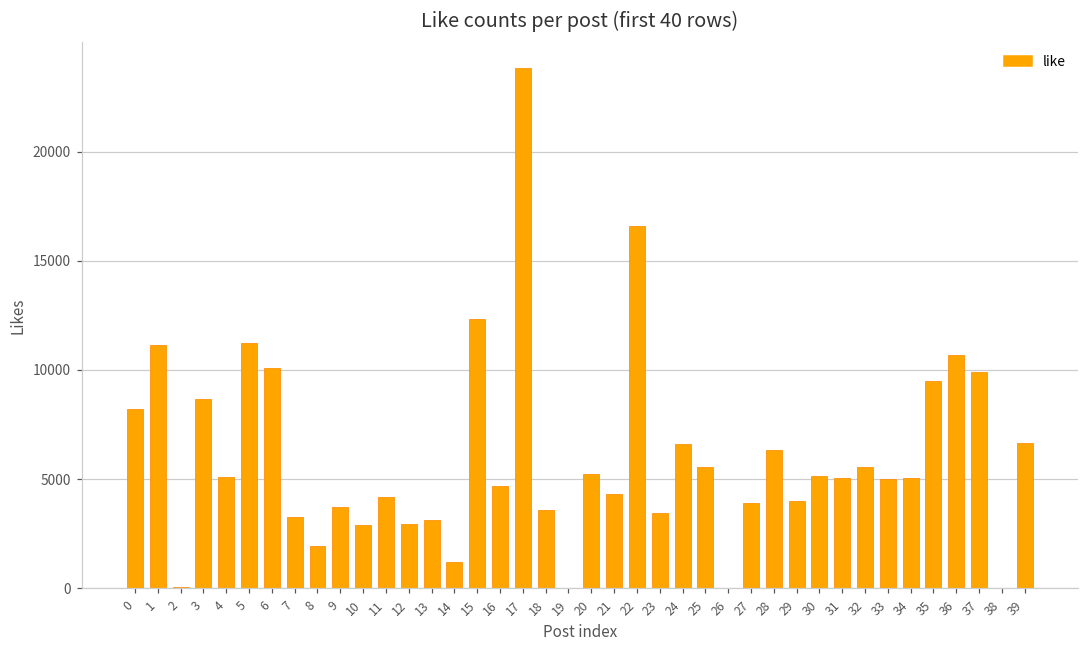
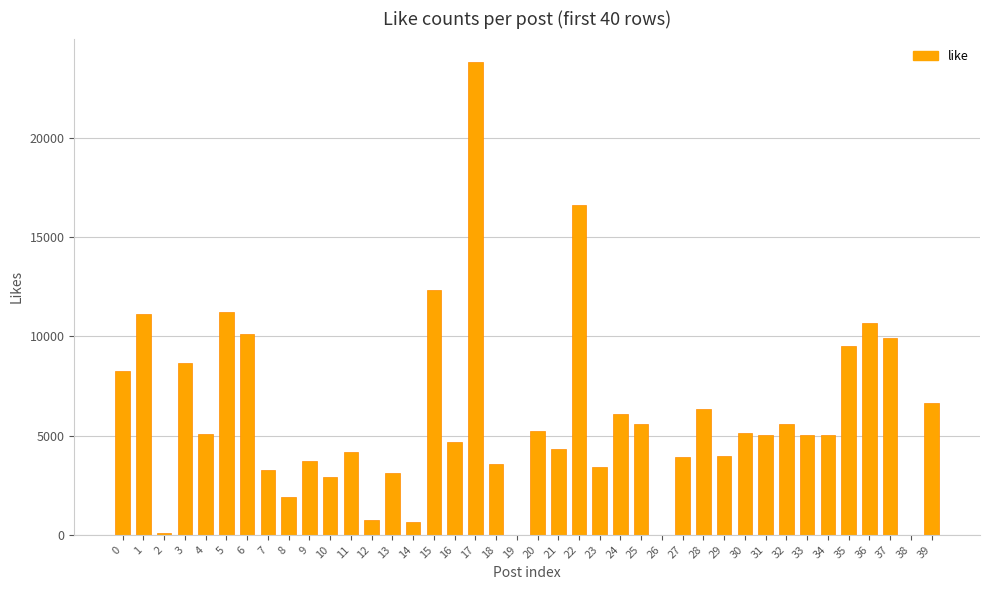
  {
    "0": 8200,
    "1": 11100,
    "3": 8700,
    "4": 5100,
    "5": 11200,
    "6": 10100,
    "7": 3300,
    "8": 1900,
    "9": 3700,
    "10": 2900,
    "11": 4200,
-   "12": 2900,
+   "12": 700,
    "13": 3100,
-   "14": 1200,
+   "14": 700,
    "15": 12300,
    "16": 4700,
    "17": 23800,
    "18": 3600,
    "20": 5300,
    "21": 4300,
    "22": 16600,
    "23": 3400,
-   "24": 6600,
+   "24": 6100,
    "25": 5600,
    "26": 0,
    "27": 3900,
    "28": 6400,
    "29": 4000,
    "30": 5200,
    "31": 5000,
    "32": 5600,
    "33": 5000,
    "34": 5000,
    "35": 9500,
    "36": 10700,
    "37": 9900,
    "39": 6600
  }
